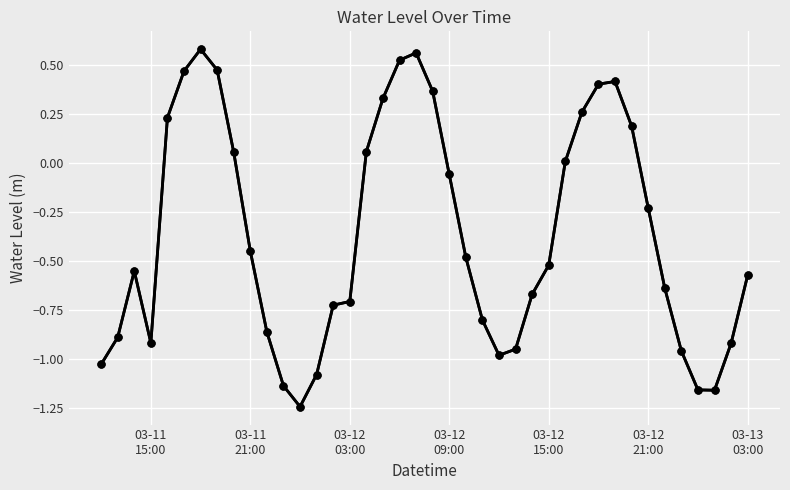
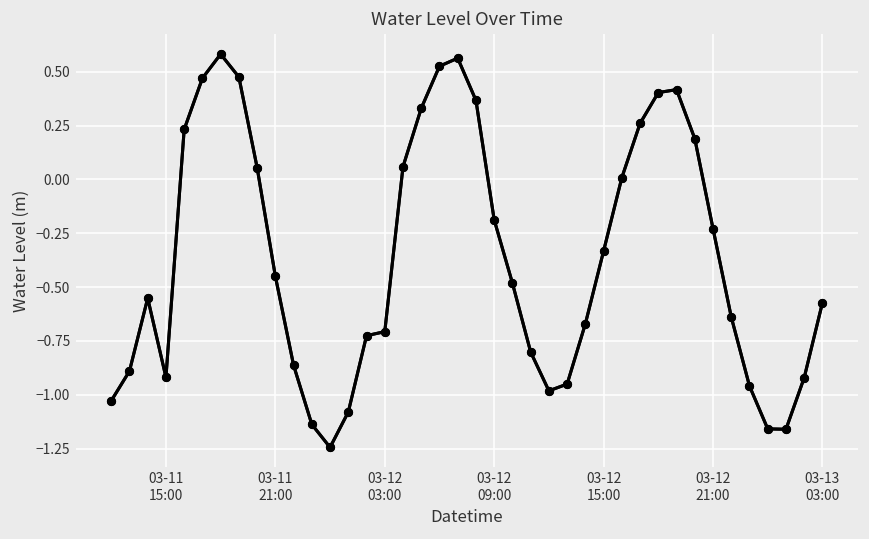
  {
    "03-11 15:00": -0.92,
    "03-11 21:00": -0.45,
    "03-12 03:00": -0.71,
-   "03-12 09:00": -0.06,
-   "03-12 15:00": -0.52,
+   "03-12 09:00": -0.19,
+   "03-12 15:00": -0.33,
    "03-12 21:00": -0.23,
    "03-13 03:00": -0.57
  }
